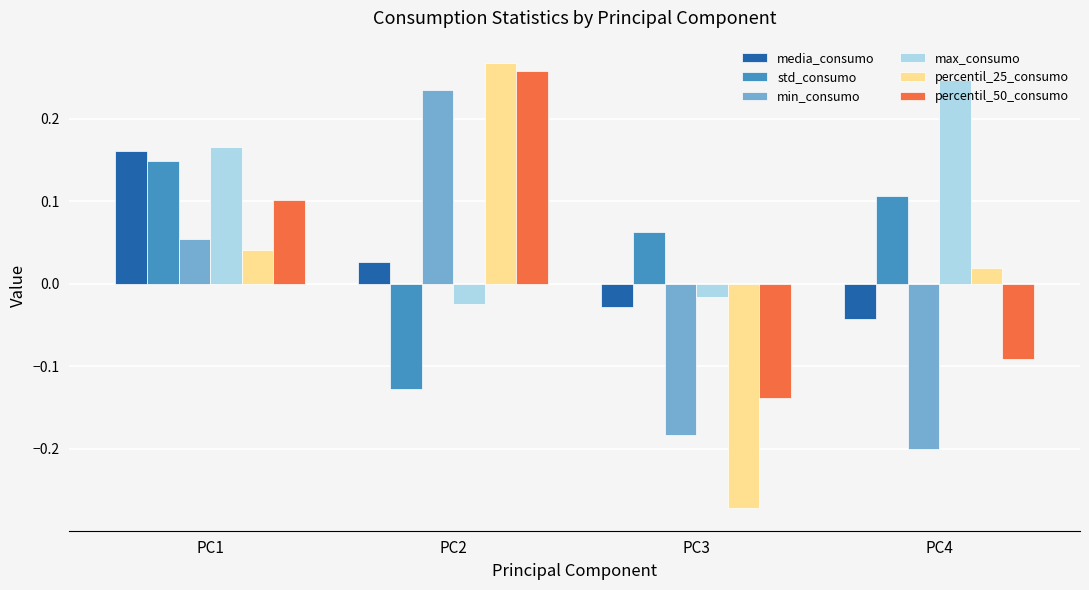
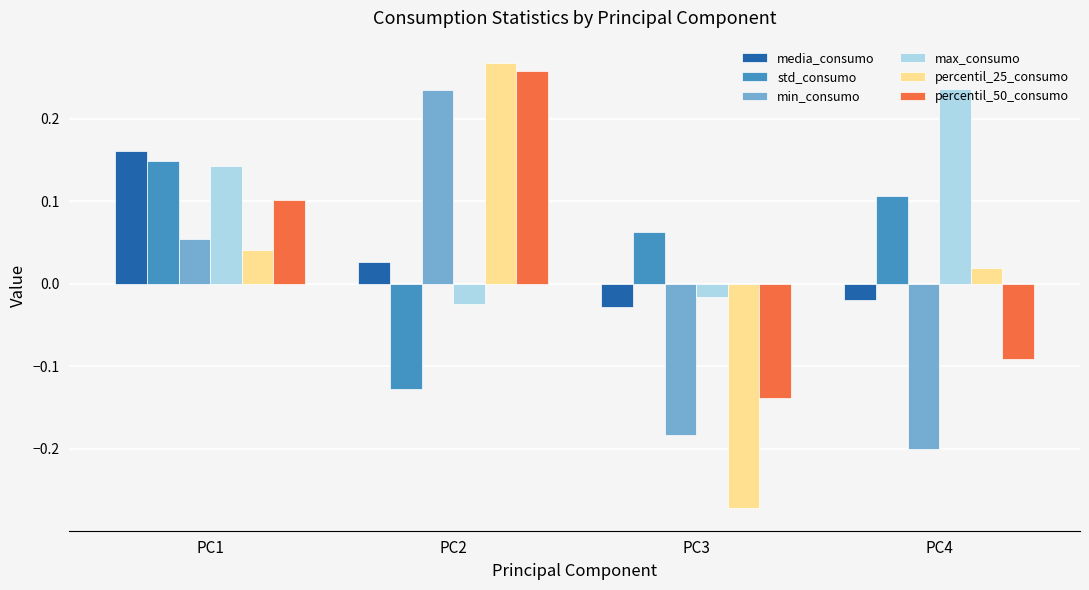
  {
    "media_consumo": {
      "PC1": 0.16,
      "PC2": 0.03,
      "PC3": -0.03,
-     "PC4": -0.04
+     "PC4": -0.02
    },
    "max_consumo": {
-     "PC1": 0.17,
+     "PC1": 0.14,
      "PC2": -0.02,
      "PC3": -0.02,
-     "PC4": 0.25
+     "PC4": 0.24
    },
    "percentil_25_consumo": {
      "PC1": 0.04,
      "PC2": 0.27,
      "PC3": -0.27,
      "PC4": 0.02
    },
    "percentil_50_consumo": {
      "PC1": 0.10,
      "PC2": 0.26,
      "PC3": -0.14,
      "PC4": -0.09
    }
  }
